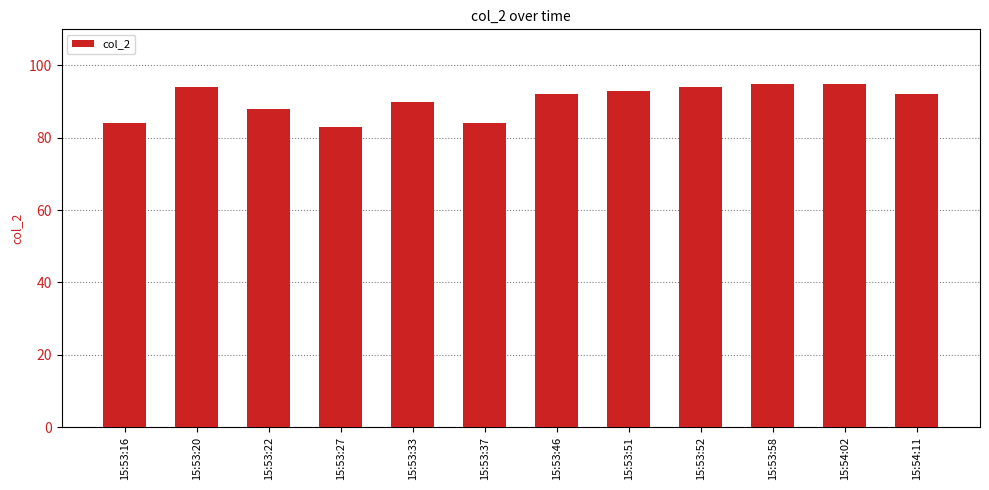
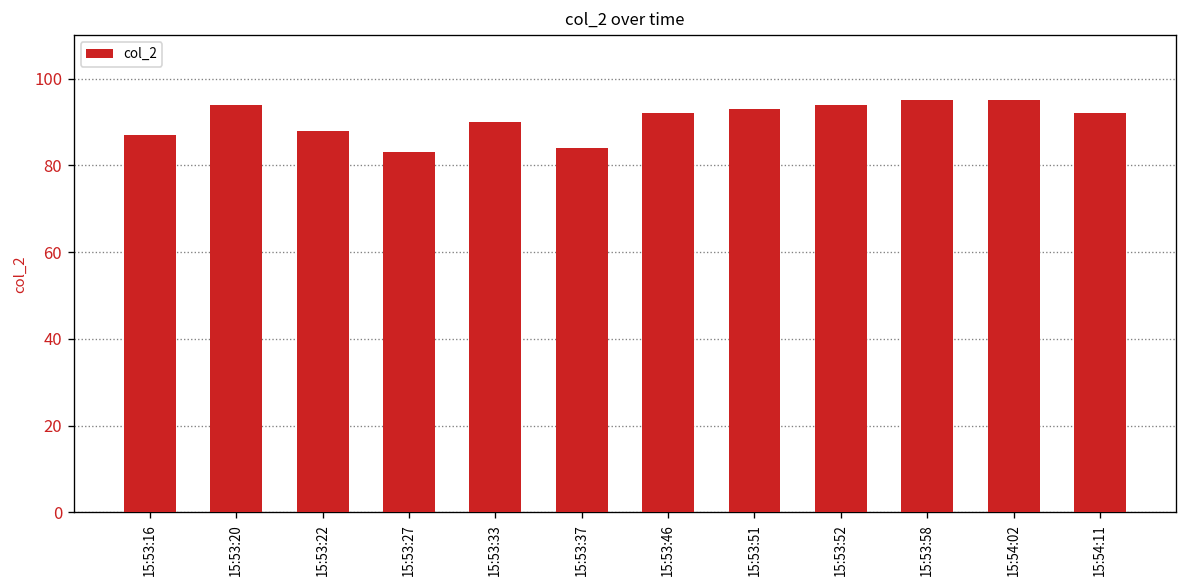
  {
-   "15:53:16": 84,
+   "15:53:16": 87,
    "15:53:20": 94,
    "15:53:22": 88,
    "15:53:27": 83,
    "15:53:33": 90,
    "15:53:37": 84,
    "15:53:46": 92,
    "15:53:51": 93,
    "15:53:52": 94,
    "15:53:58": 95,
    "15:54:02": 95,
    "15:54:11": 92
  }
